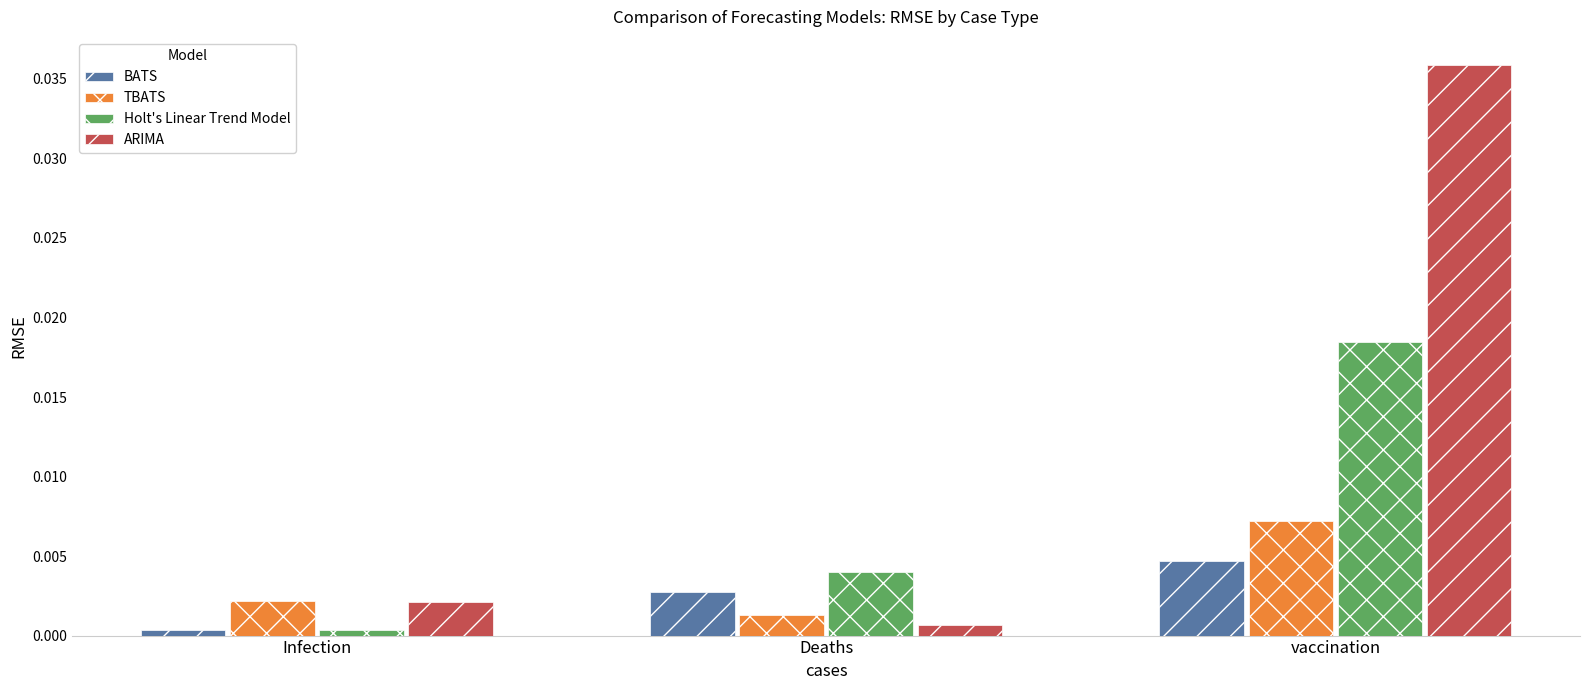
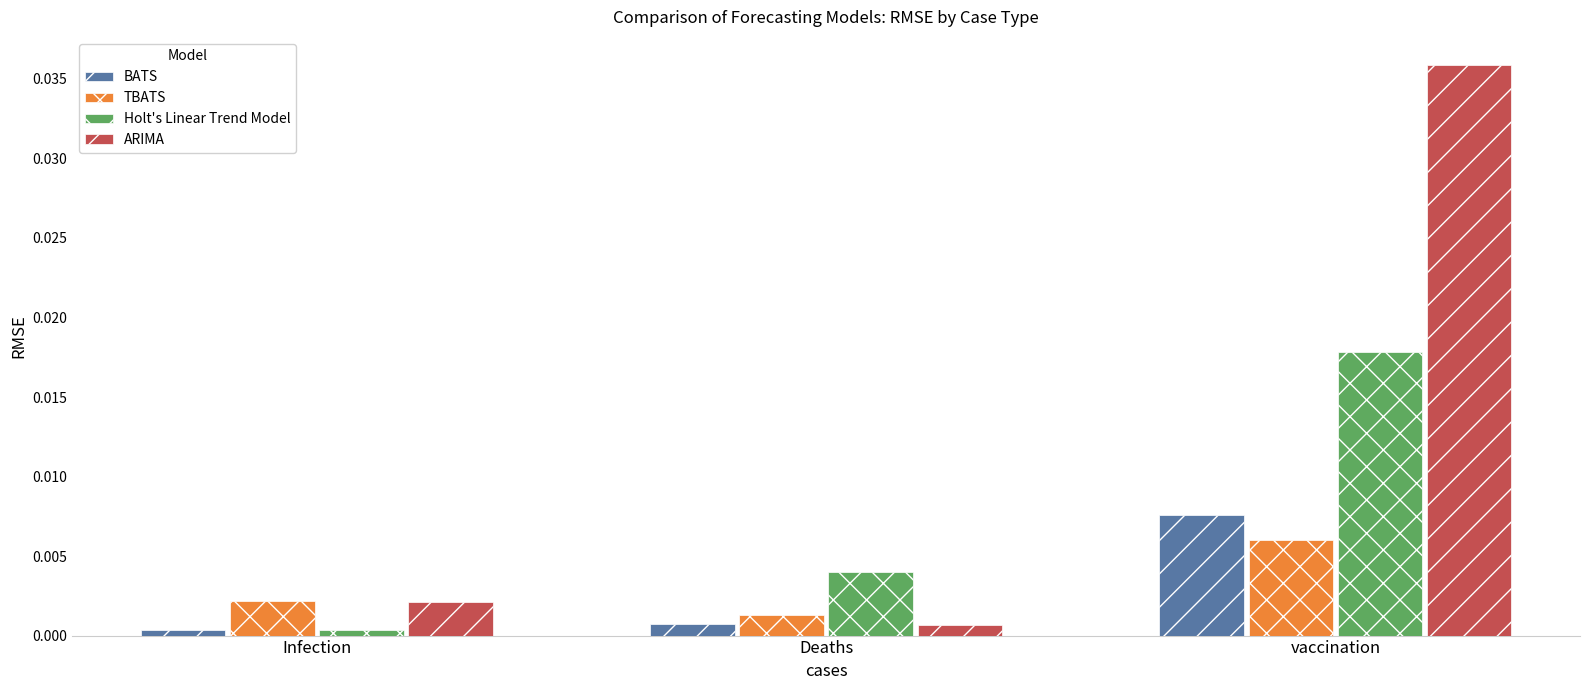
  {
    "BATS": {
      "Infection": 0.0004,
-     "Deaths": 0.0028,
-     "vaccination": 0.0047
+     "Deaths": 0.0007,
+     "vaccination": 0.0076
    },
    "TBATS": {
      "Infection": 0.0022,
      "Deaths": 0.0013,
-     "vaccination": 0.0072
+     "vaccination": 0.0060
    },
    "Holt's Linear Trend Model": {
      "Infection": 0.0004,
      "Deaths": 0.0040,
-     "vaccination": 0.0185
+     "vaccination": 0.0178
    },
    "ARIMA": {
      "Infection": 0.0021,
      "Deaths": 0.0007,
      "vaccination": 0.0359
    }
  }
